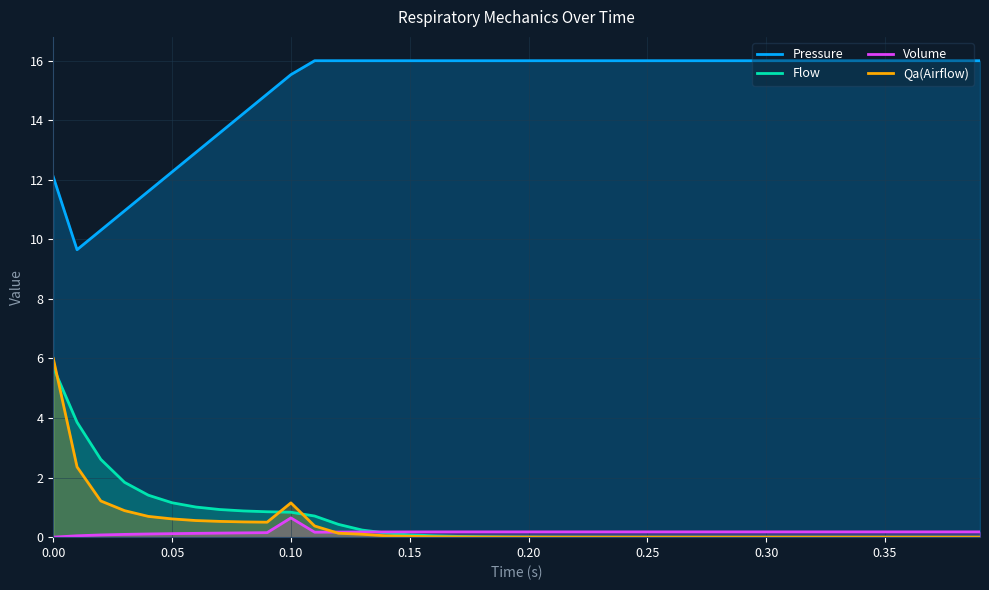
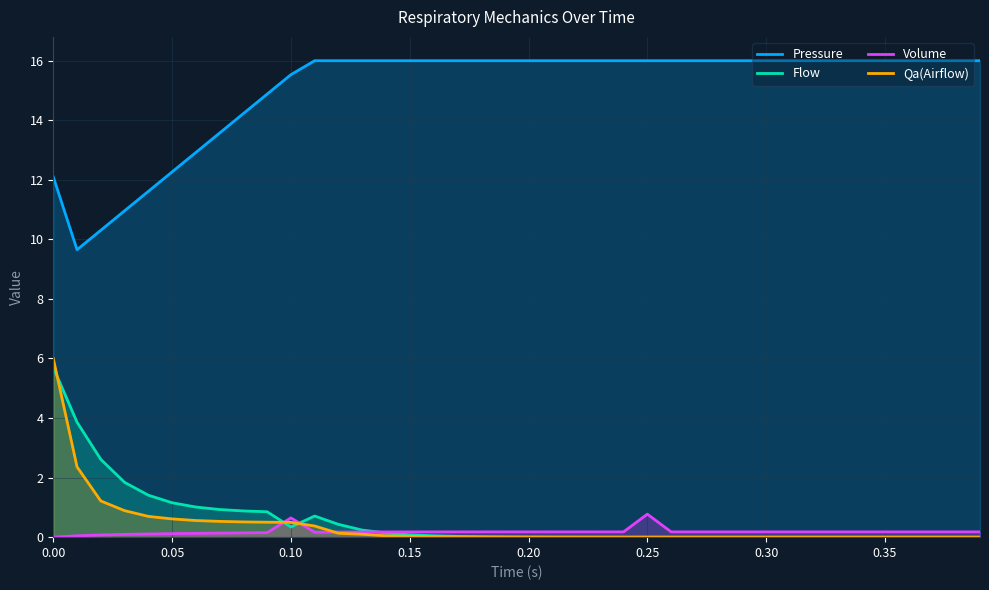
  {
    "Pressure": {
      "0.00": 12.1,
      "0.05": 12.3,
      "0.10": 15.5,
      "0.15": 16.0,
      "0.20": 16.0,
      "0.25": 16.0
    },
    "Flow": {
      "0.00": 5.7,
      "0.05": 1.2,
-     "0.10": 0.8
+     "0.10": 0.3
    },
    "Volume": {
      "0.00": 0.0,
      "0.05": 0.1,
      "0.10": 0.6,
      "0.15": 0.2,
      "0.20": 0.2,
-     "0.25": 0.2,
+     "0.25": 0.8,
      "0.30": 0.2,
      "0.35": 0.2
    },
    "Qa(Airflow)": {
      "0.00": 6.0,
      "0.05": 0.6,
-     "0.10": 1.2
+     "0.10": 0.5
    }
  }
